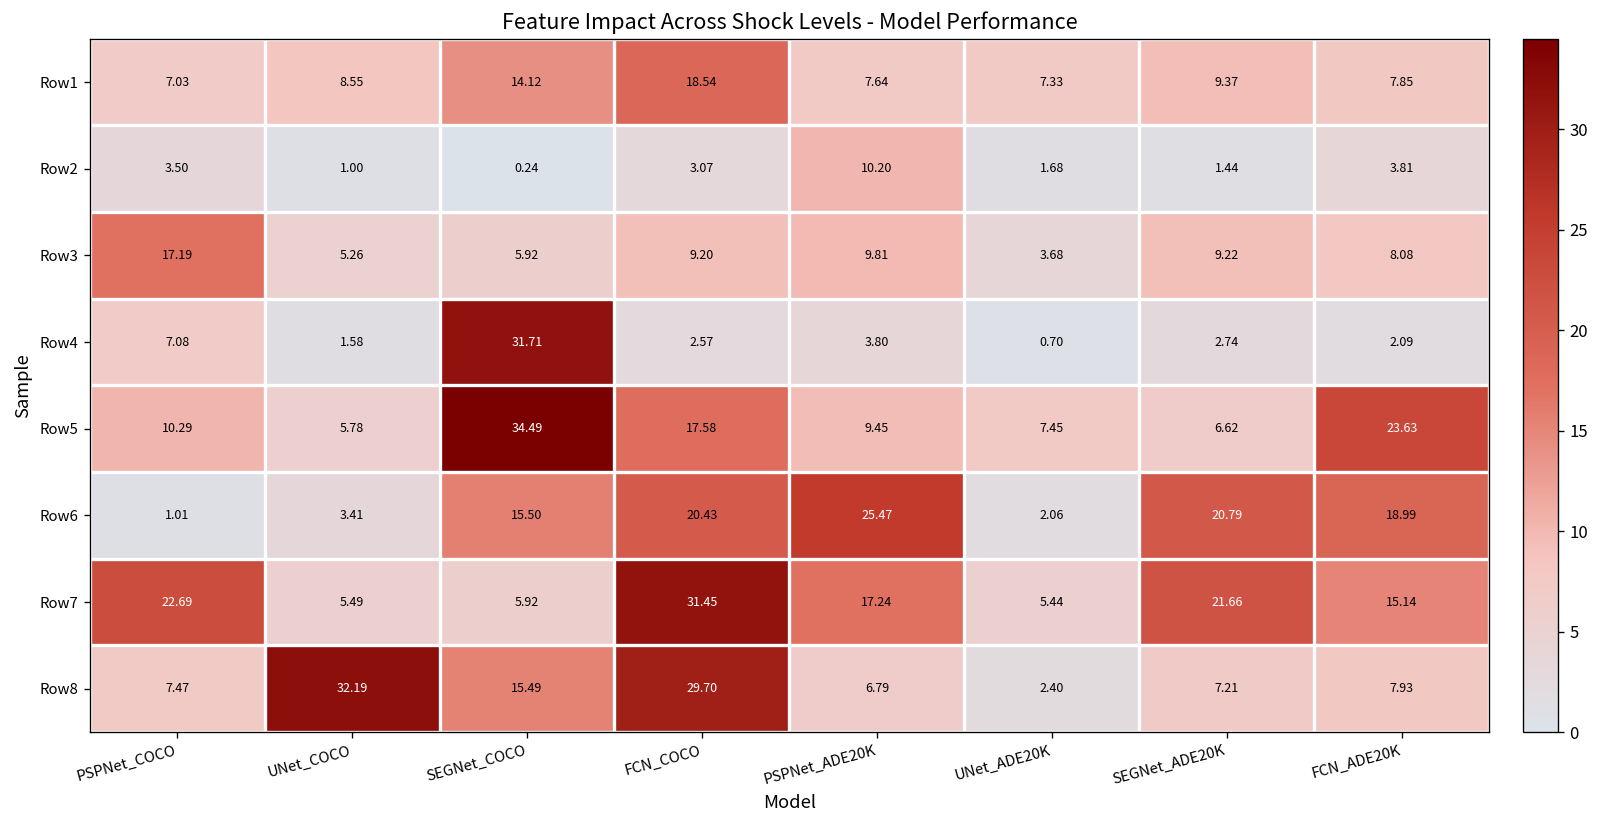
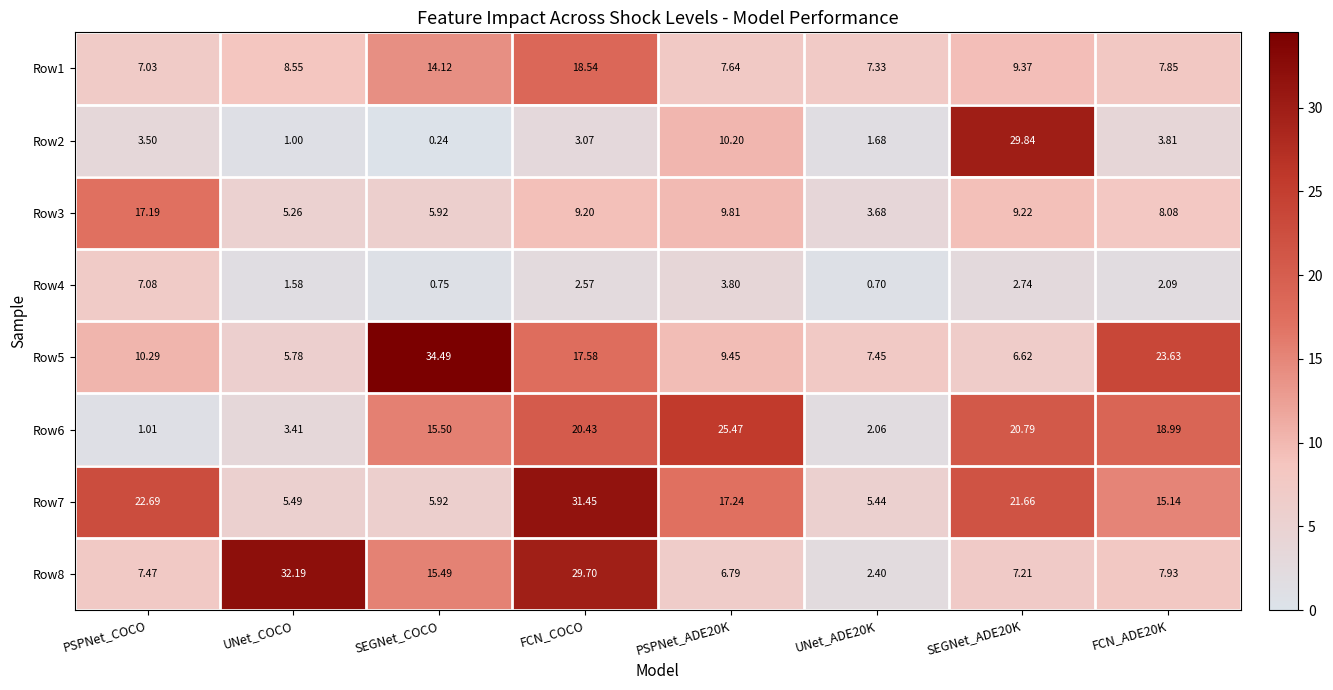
  {
    "Row1": {
      "PSPNet_COCO": 7.03,
      "UNet_COCO": 8.55,
      "SEGNet_COCO": 14.12,
      "FCN_COCO": 18.54,
      "PSPNet_ADE20K": 7.64,
      "UNet_ADE20K": 7.33,
      "SEGNet_ADE20K": 9.37,
      "FCN_ADE20K": 7.85
    },
    "Row2": {
      "PSPNet_COCO": 3.50,
      "UNet_COCO": 1.00,
      "SEGNet_COCO": 0.24,
      "FCN_COCO": 3.07,
      "PSPNet_ADE20K": 10.20,
      "UNet_ADE20K": 1.68,
-     "SEGNet_ADE20K": 1.44,
+     "SEGNet_ADE20K": 29.84,
      "FCN_ADE20K": 3.81
    },
    "Row3": {
      "PSPNet_COCO": 17.19,
      "UNet_COCO": 5.26,
      "SEGNet_COCO": 5.92,
      "FCN_COCO": 9.20,
      "PSPNet_ADE20K": 9.81,
      "UNet_ADE20K": 3.68,
      "SEGNet_ADE20K": 9.22,
      "FCN_ADE20K": 8.08
    },
    "Row4": {
      "PSPNet_COCO": 7.08,
      "UNet_COCO": 1.58,
-     "SEGNet_COCO": 31.71,
+     "SEGNet_COCO": 0.75,
      "FCN_COCO": 2.57,
      "PSPNet_ADE20K": 3.80,
      "UNet_ADE20K": 0.70,
      "SEGNet_ADE20K": 2.74,
      "FCN_ADE20K": 2.09
    },
    "Row5": {
      "PSPNet_COCO": 10.29,
      "UNet_COCO": 5.78,
      "SEGNet_COCO": 34.49,
      "FCN_COCO": 17.58,
      "PSPNet_ADE20K": 9.45,
      "UNet_ADE20K": 7.45,
      "SEGNet_ADE20K": 6.62,
      "FCN_ADE20K": 23.63
    },
    "Row6": {
      "PSPNet_COCO": 1.01,
      "UNet_COCO": 3.41,
      "SEGNet_COCO": 15.50,
      "FCN_COCO": 20.43,
      "PSPNet_ADE20K": 25.47,
      "UNet_ADE20K": 2.06,
      "SEGNet_ADE20K": 20.79,
      "FCN_ADE20K": 18.99
    },
    "Row7": {
      "PSPNet_COCO": 22.69,
      "UNet_COCO": 5.49,
      "SEGNet_COCO": 5.92,
      "FCN_COCO": 31.45,
      "PSPNet_ADE20K": 17.24,
      "UNet_ADE20K": 5.44,
      "SEGNet_ADE20K": 21.66,
      "FCN_ADE20K": 15.14
    },
    "Row8": {
      "PSPNet_COCO": 7.47,
      "UNet_COCO": 32.19,
      "SEGNet_COCO": 15.49,
      "FCN_COCO": 29.70,
      "PSPNet_ADE20K": 6.79,
      "UNet_ADE20K": 2.40,
      "SEGNet_ADE20K": 7.21,
      "FCN_ADE20K": 7.93
    }
  }
